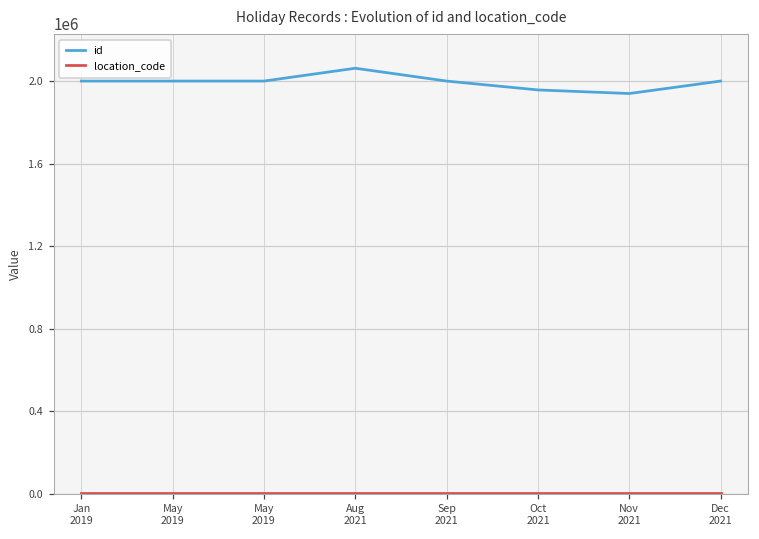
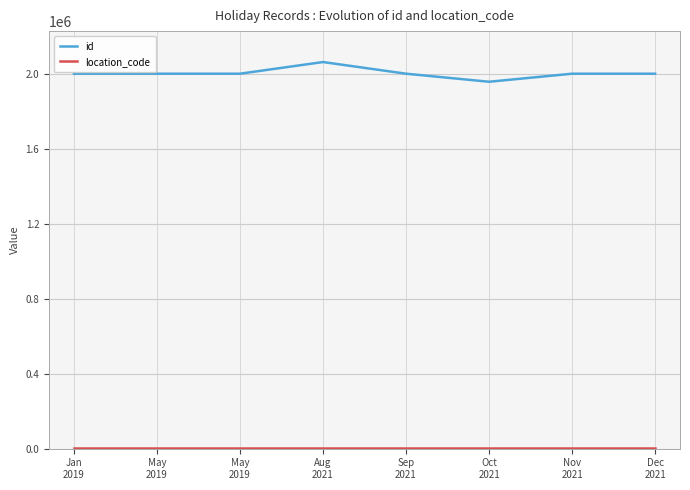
  {
    "id": {
      "Jan 2019": 2000000,
      "Aug 2021": 2060000,
      "Sep 2021": 2000000,
      "Oct 2021": 1960000,
-     "Nov 2021": 1940000,
+     "Nov 2021": 2000000,
      "Dec 2021": 2000000
    },
    "location_code": {
      "Jan 2019": 0,
      "Aug 2021": 0,
      "Sep 2021": 0,
      "Oct 2021": 0,
      "Nov 2021": 0,
      "Dec 2021": 0
    }
  }
